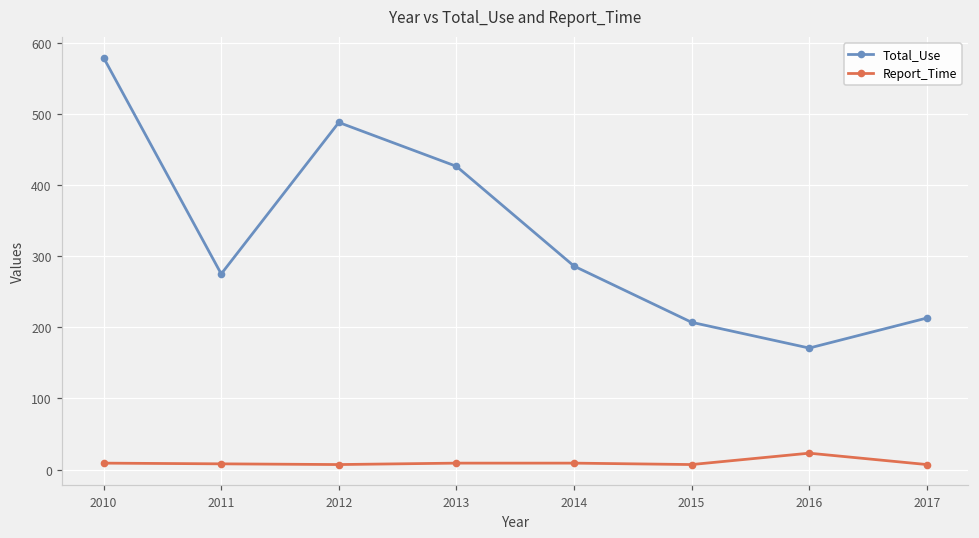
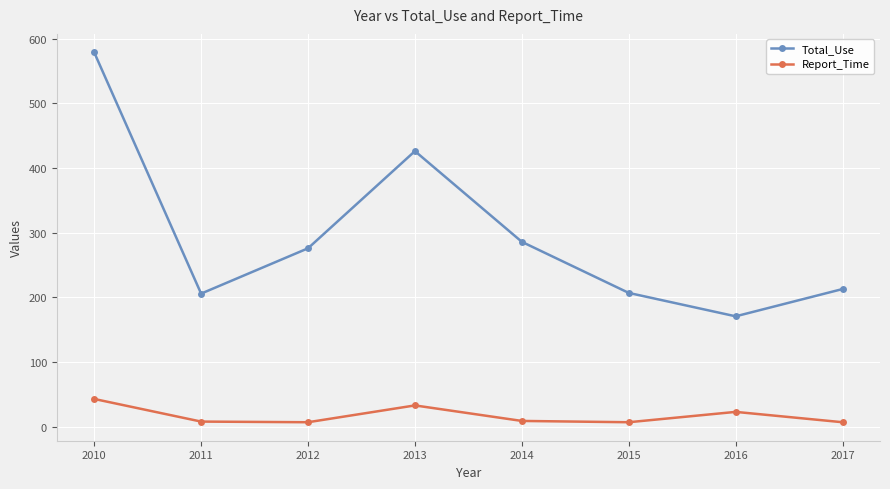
  {
    "Total_Use": {
      "2010": 580,
-     "2011": 280,
-     "2012": 490,
+     "2011": 210,
+     "2012": 280,
      "2013": 430,
      "2014": 290,
      "2015": 210,
      "2016": 170,
      "2017": 210
    },
    "Report_Time": {
-     "2010": 10,
+     "2010": 40,
      "2011": 10,
      "2012": 10,
-     "2013": 10,
+     "2013": 30,
      "2014": 10,
      "2015": 10,
      "2016": 20,
      "2017": 10
    }
  }
